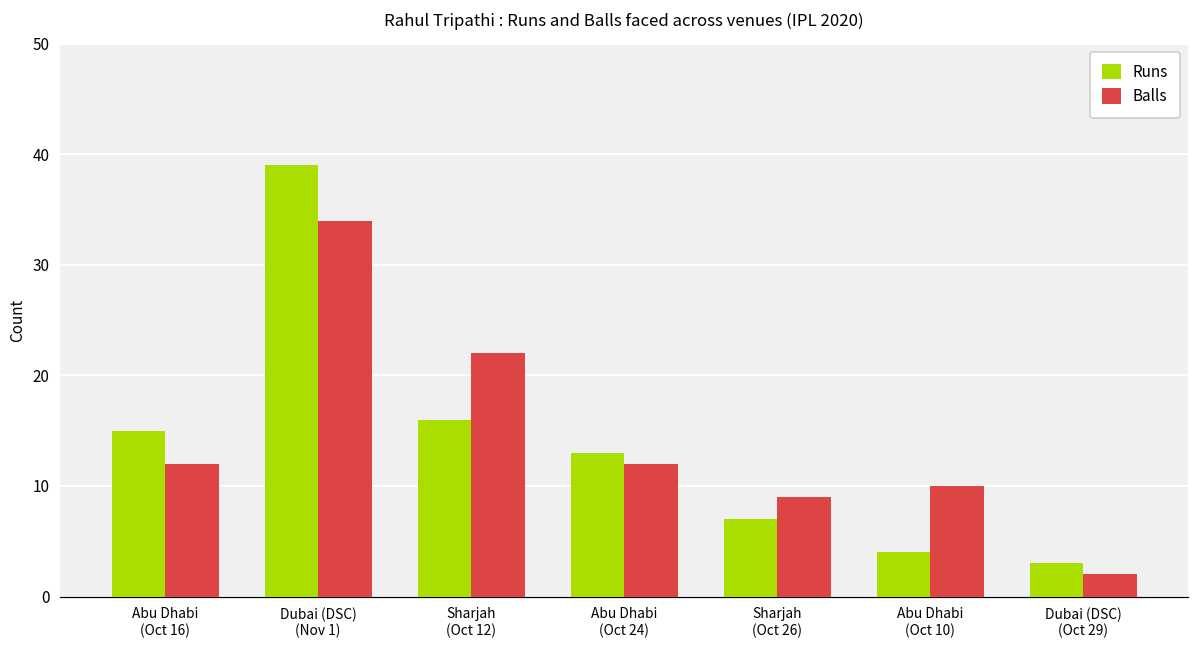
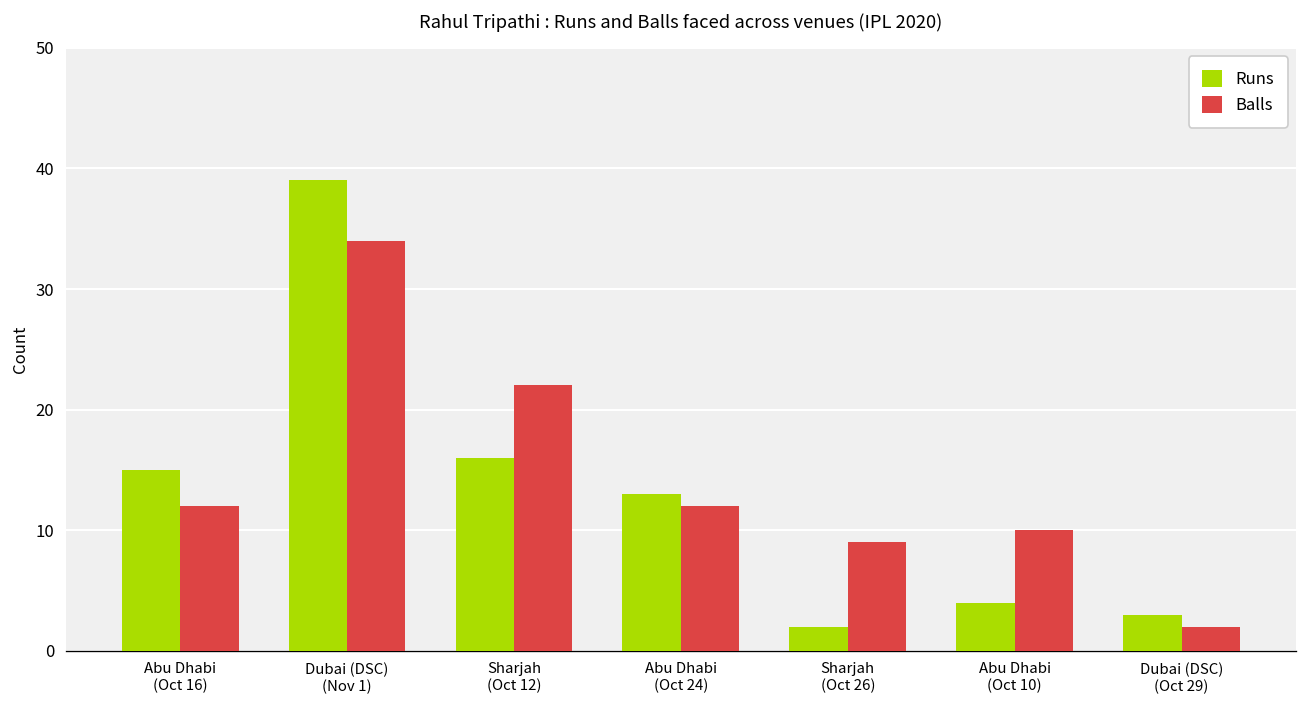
  {
    "Runs": {
      "Abu Dhabi (Oct 16)": 15,
      "Dubai (DSC) (Nov 1)": 39,
      "Sharjah (Oct 12)": 16,
      "Abu Dhabi (Oct 24)": 13,
-     "Sharjah (Oct 26)": 7,
+     "Sharjah (Oct 26)": 2,
      "Abu Dhabi (Oct 10)": 4,
      "Dubai (DSC) (Oct 29)": 3
    },
    "Balls": {
      "Abu Dhabi (Oct 16)": 12,
      "Dubai (DSC) (Nov 1)": 34,
      "Sharjah (Oct 12)": 22,
      "Abu Dhabi (Oct 24)": 12,
      "Sharjah (Oct 26)": 9,
      "Abu Dhabi (Oct 10)": 10,
      "Dubai (DSC) (Oct 29)": 2
    }
  }
